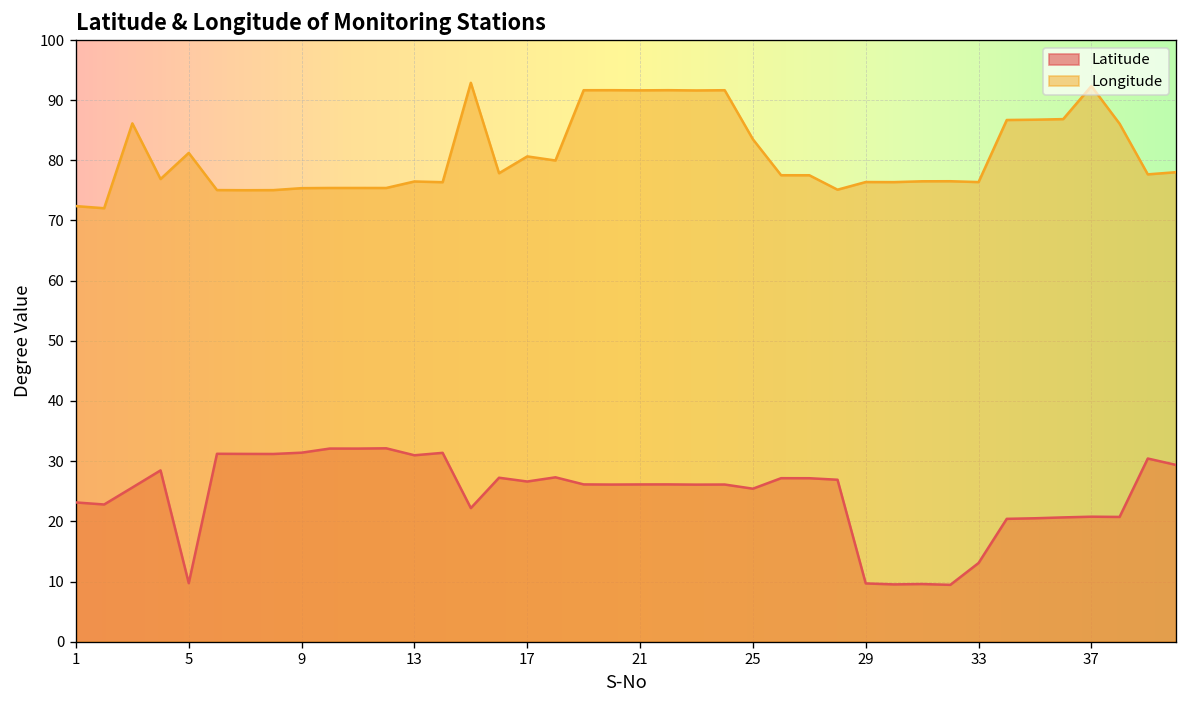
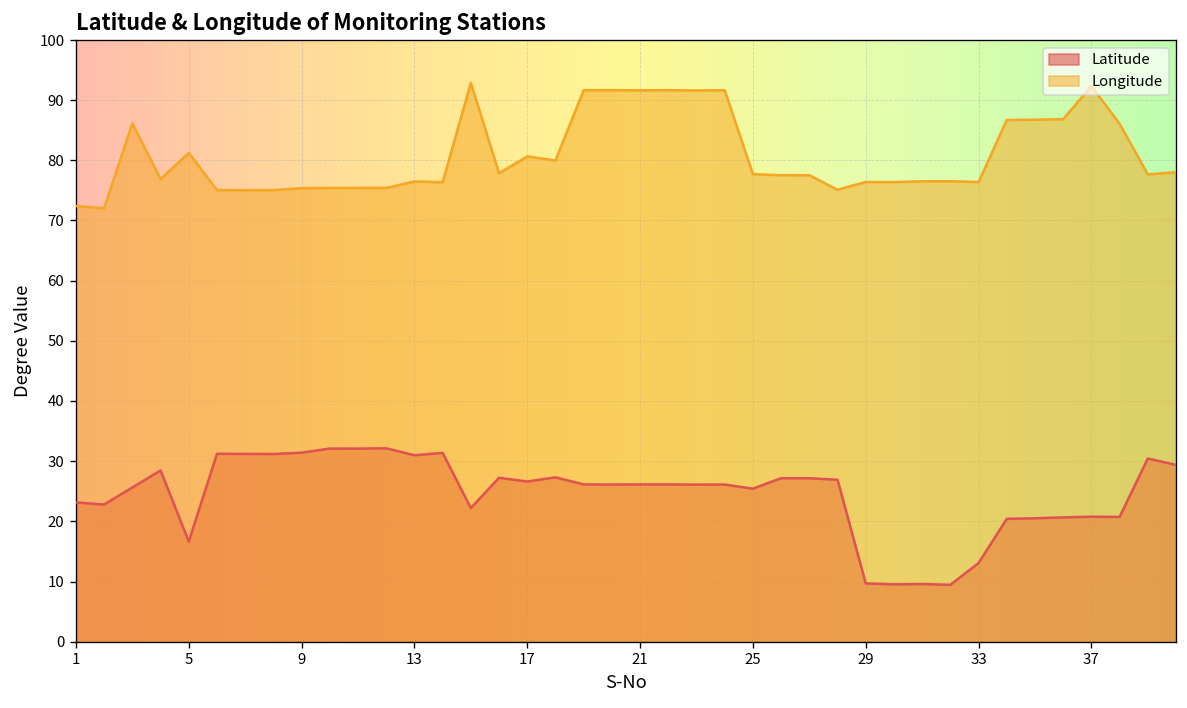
  {
    "Latitude": {
      "1": 23,
-     "5": 10,
+     "5": 17,
      "9": 31,
      "13": 31,
      "17": 27,
      "21": 26,
      "25": 25,
      "29": 10,
      "33": 13,
      "37": 21
    },
    "Longitude": {
      "1": 72,
      "5": 81,
      "9": 75,
      "13": 76,
      "17": 81,
      "21": 92,
-     "25": 84,
+     "25": 78,
      "29": 76,
      "33": 76
    }
  }
